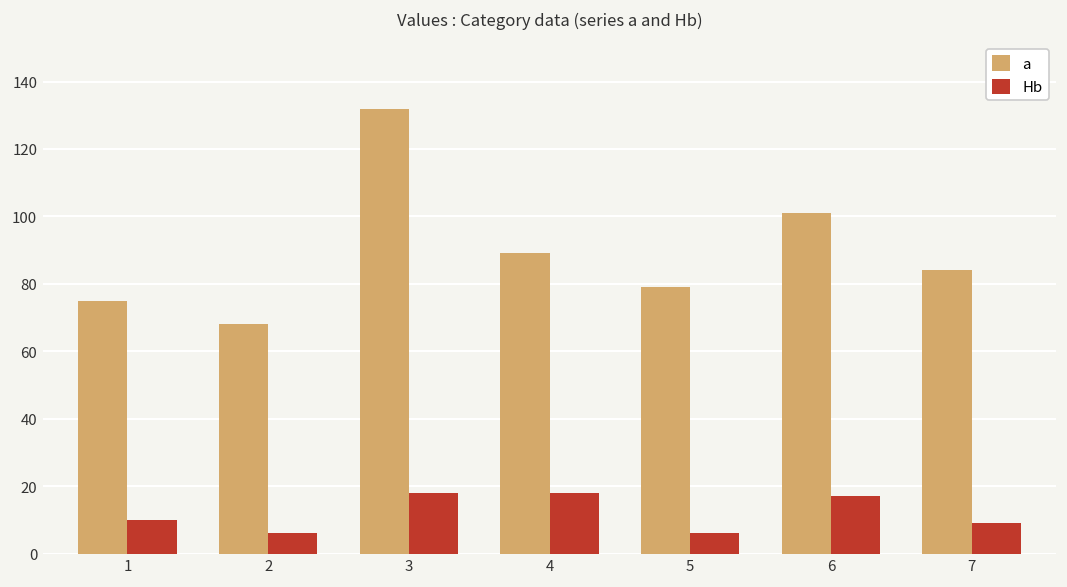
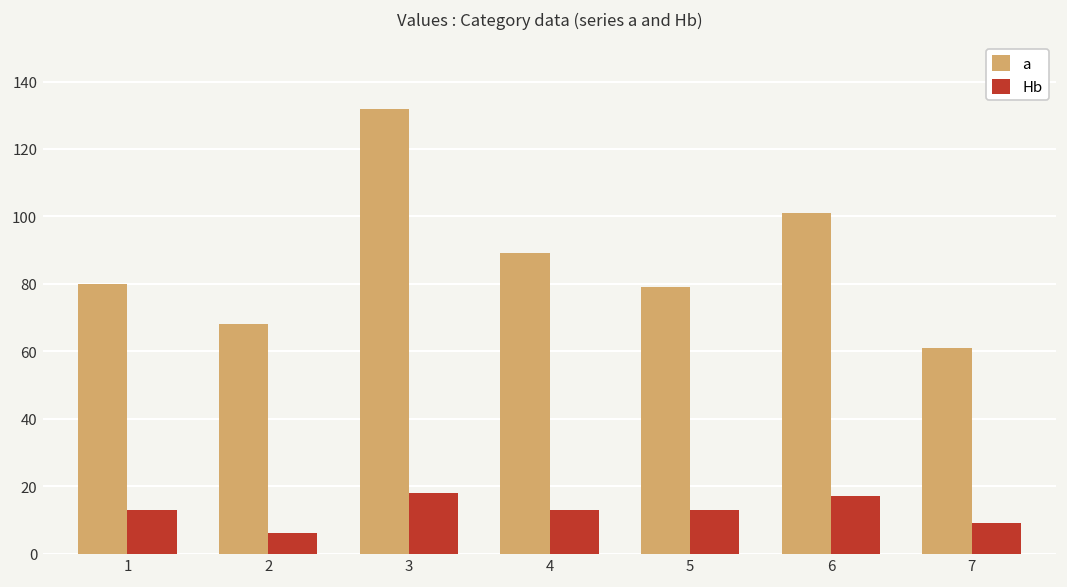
  {
    "a": {
-     "1": 75,
+     "1": 80,
      "2": 68,
      "3": 132,
      "4": 89,
      "5": 79,
      "6": 101,
-     "7": 84
+     "7": 61
    },
    "Hb": {
-     "1": 10,
+     "1": 13,
      "2": 6,
      "3": 18,
-     "4": 18,
-     "5": 6,
+     "4": 13,
+     "5": 13,
      "6": 17,
      "7": 9
    }
  }
